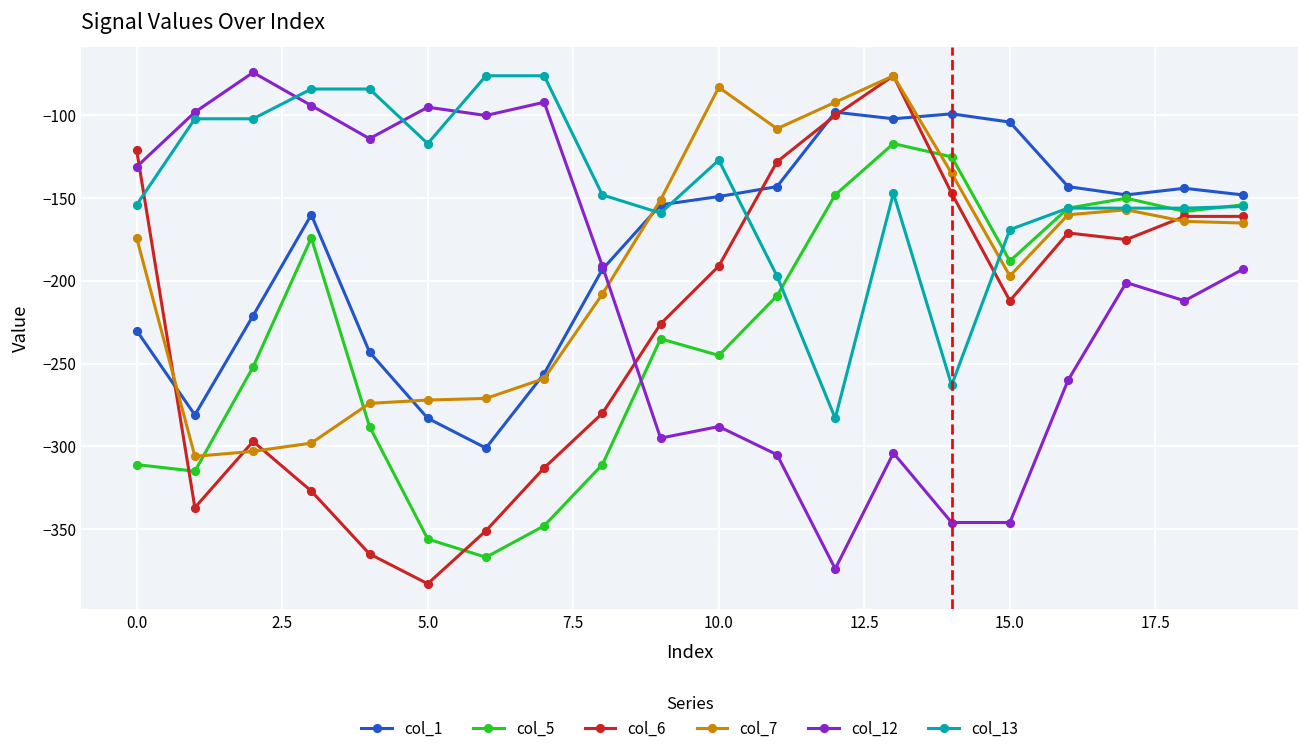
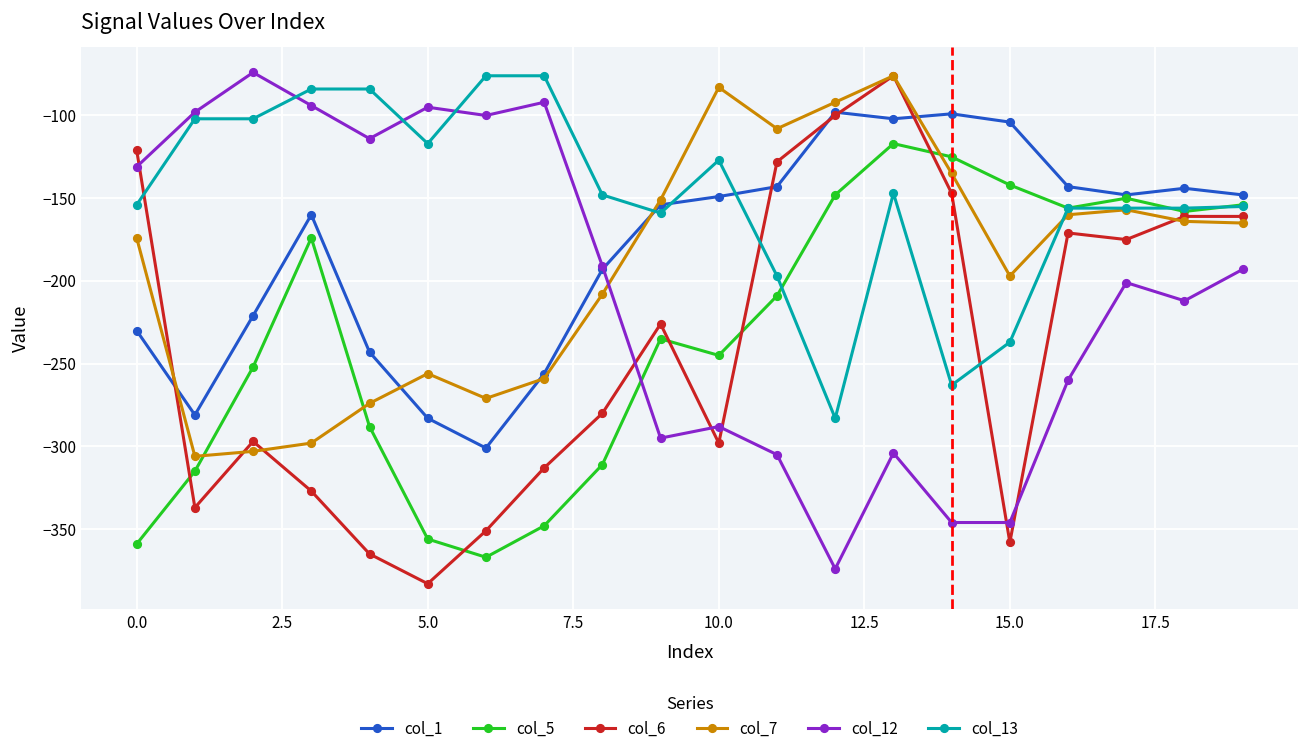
  {
    "col_1": {
      "0.0": -230,
      "5.0": -283,
      "10.0": -149,
      "15.0": -104
    },
    "col_5": {
-     "0.0": -311,
+     "0.0": -359,
      "5.0": -356,
      "10.0": -245,
-     "15.0": -188
+     "15.0": -142
    },
    "col_6": {
      "0.0": -121,
      "5.0": -383,
-     "10.0": -191,
-     "15.0": -212
+     "10.0": -298,
+     "15.0": -358
    },
    "col_7": {
      "0.0": -174,
-     "5.0": -272,
+     "5.0": -256,
      "10.0": -83,
      "15.0": -197
    },
    "col_12": {
      "0.0": -131,
      "5.0": -95,
      "10.0": -288,
      "15.0": -346
    },
    "col_13": {
      "0.0": -154,
      "5.0": -117,
      "10.0": -127,
-     "15.0": -169
+     "15.0": -237
    }
  }
